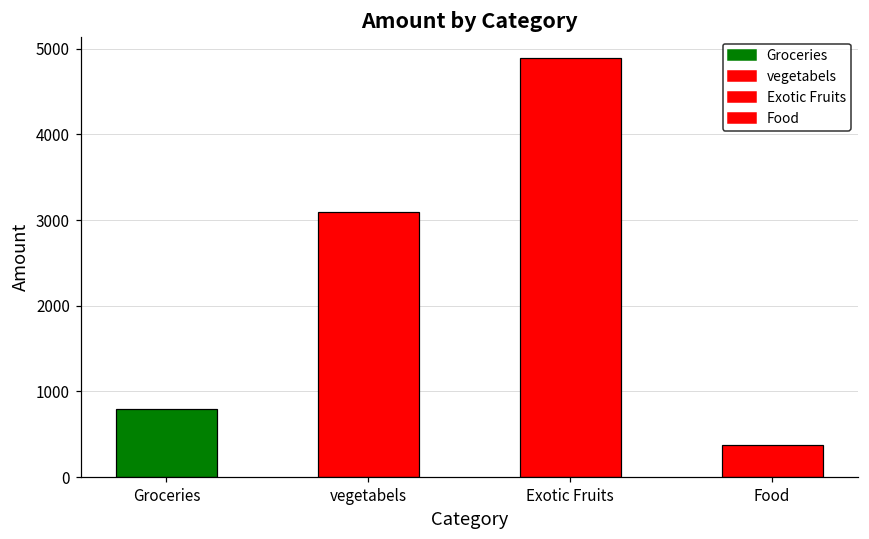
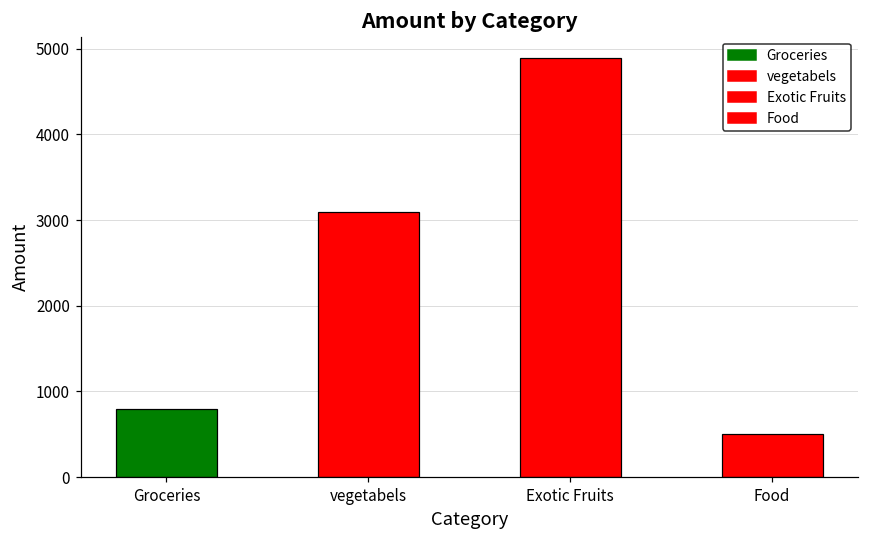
  {
    "Groceries": 800,
    "vegetabels": 3100,
    "Exotic Fruits": 4900,
-   "Food": 400
+   "Food": 500
  }
